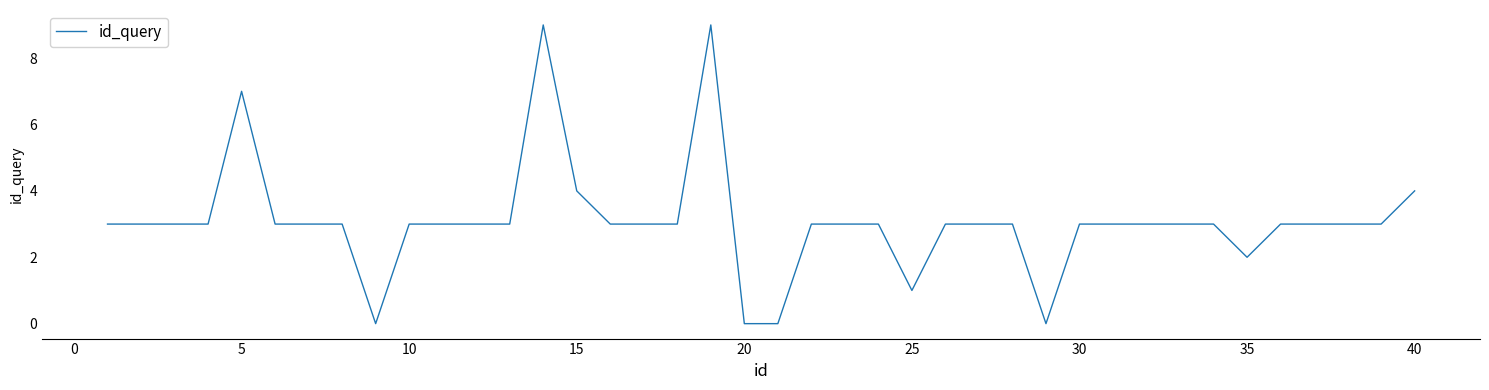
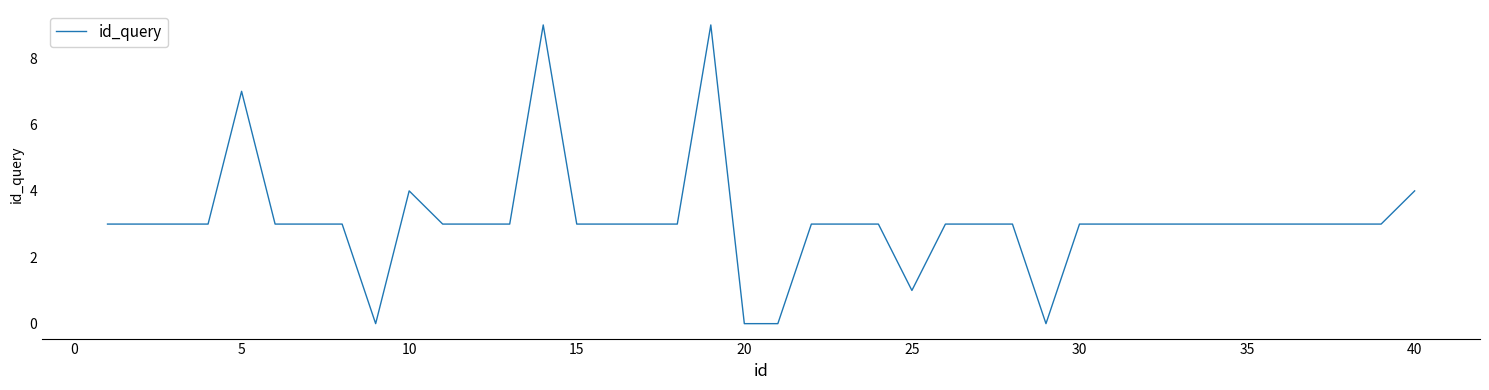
  {
    "5": 7,
-   "10": 3,
-   "15": 4,
+   "10": 4,
+   "15": 3,
    "20": 0,
    "25": 1,
    "30": 3,
-   "35": 2,
+   "35": 3,
    "40": 4
  }
